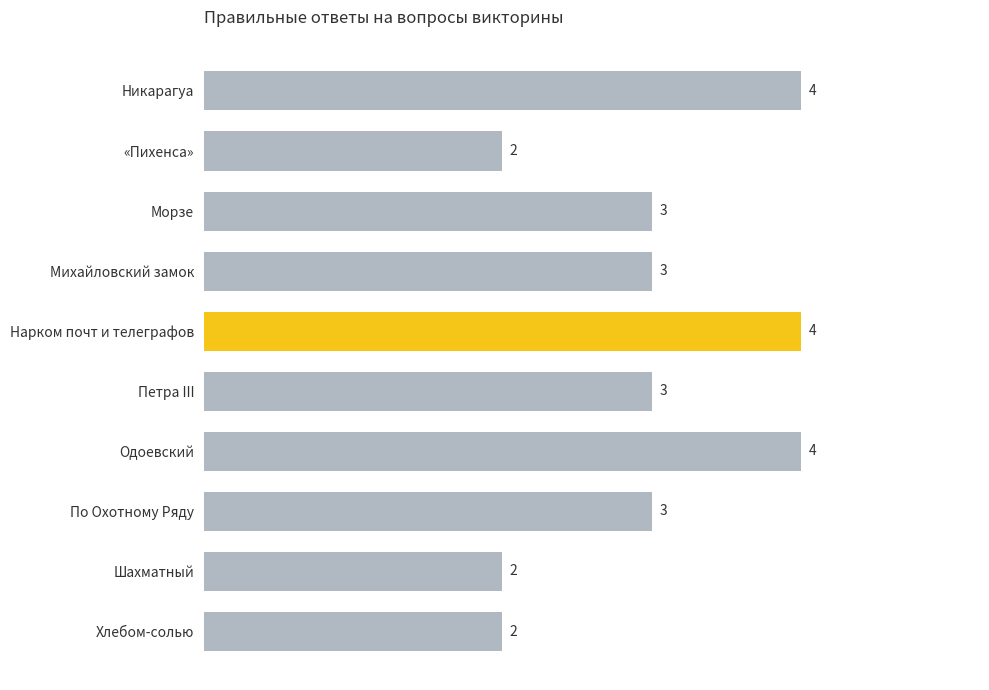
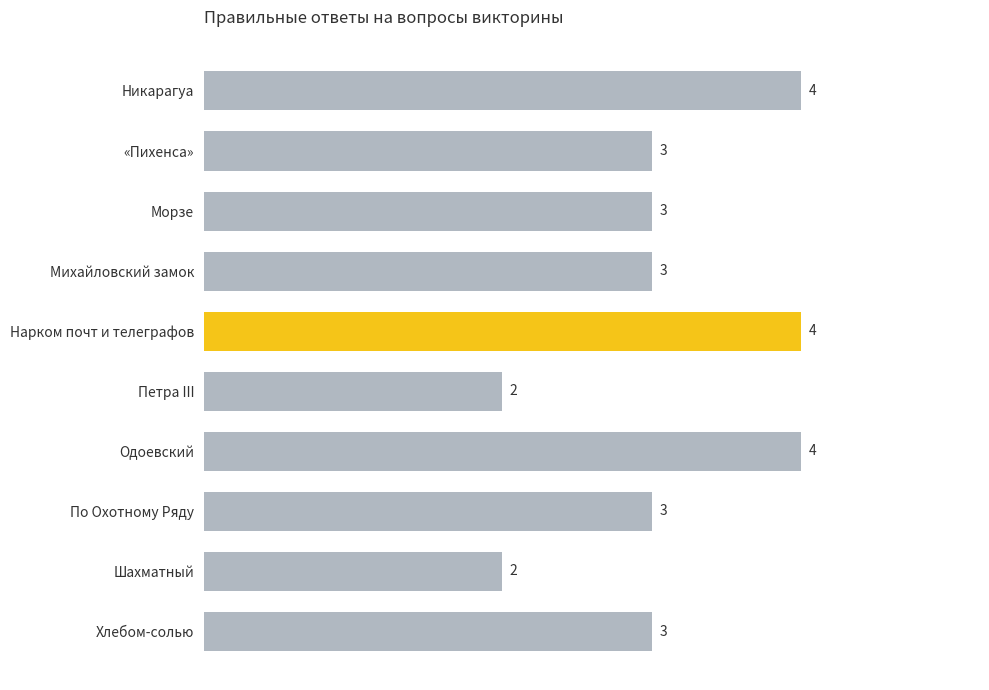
  {
    "Никарагуа": 4,
-   "«Пихенса»": 2,
+   "«Пихенса»": 3,
    "Морзе": 3,
    "Михайловский замок": 3,
    "Нарком почт и телеграфов": 4,
-   "Петра III": 3,
+   "Петра III": 2,
    "Одоевский": 4,
    "По Охотному Ряду": 3,
    "Шахматный": 2,
-   "Хлебом-солью": 2
+   "Хлебом-солью": 3
  }
